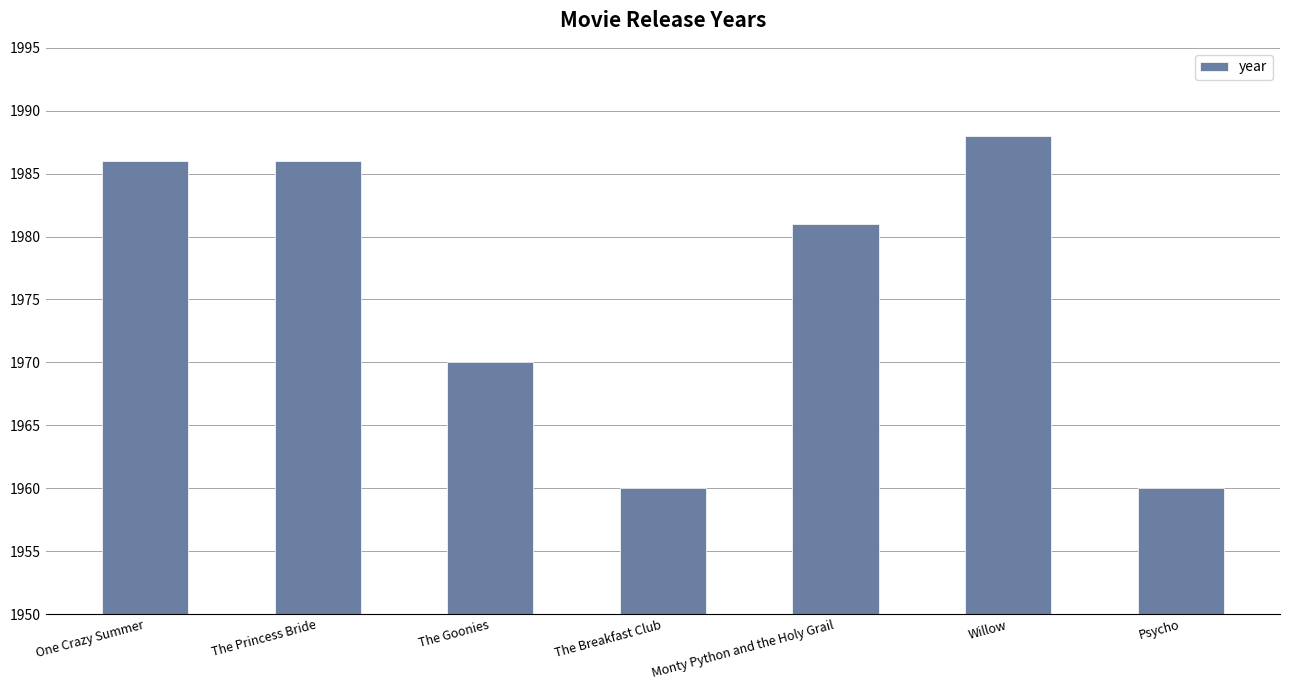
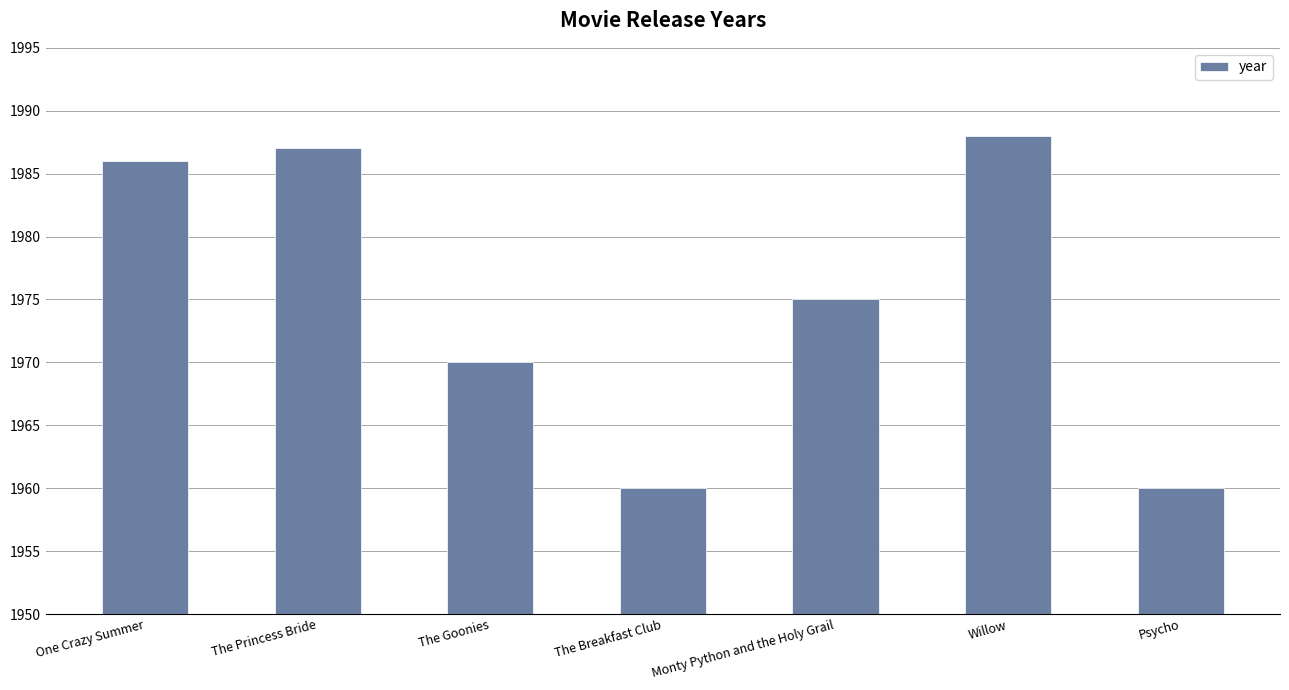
  {
    "One Crazy Summer": 1986,
-   "The Princess Bride": 1986,
+   "The Princess Bride": 1987,
    "The Goonies": 1970,
    "The Breakfast Club": 1960,
-   "Monty Python and the Holy Grail": 1981,
+   "Monty Python and the Holy Grail": 1975,
    "Willow": 1988,
    "Psycho": 1960
  }
